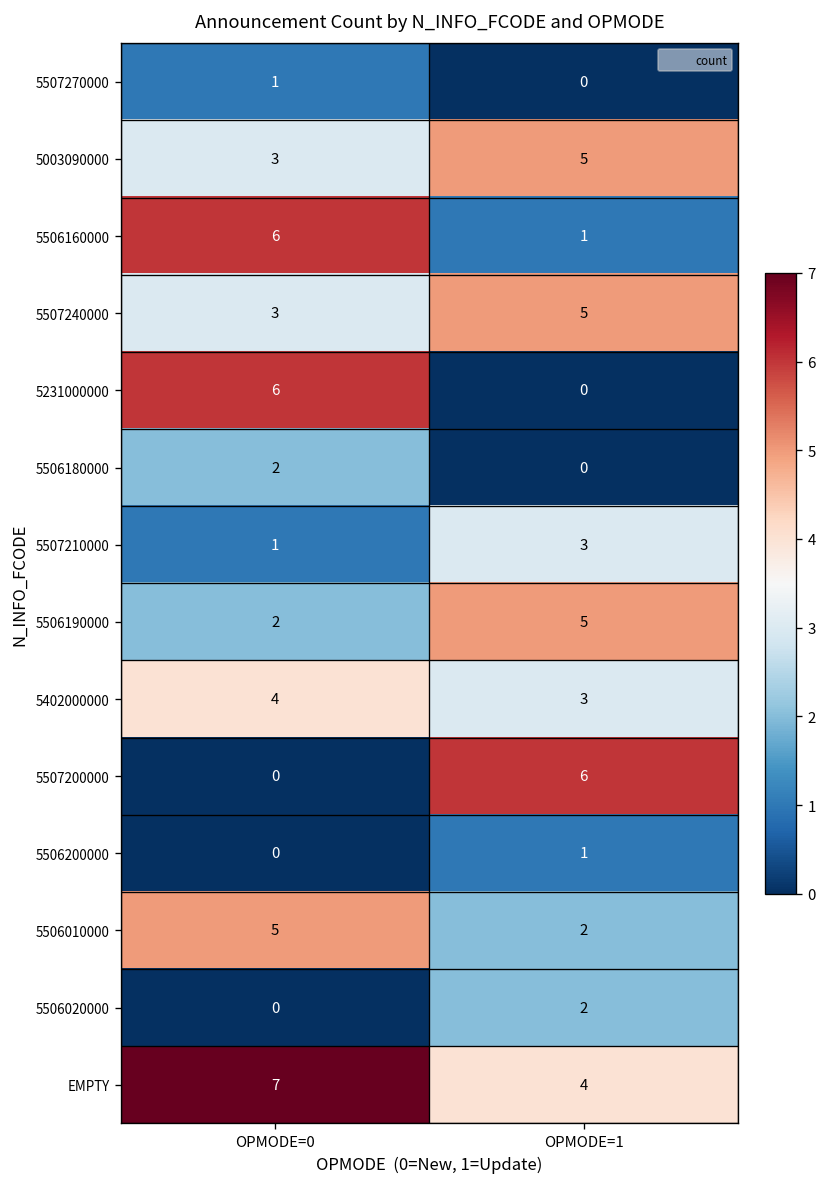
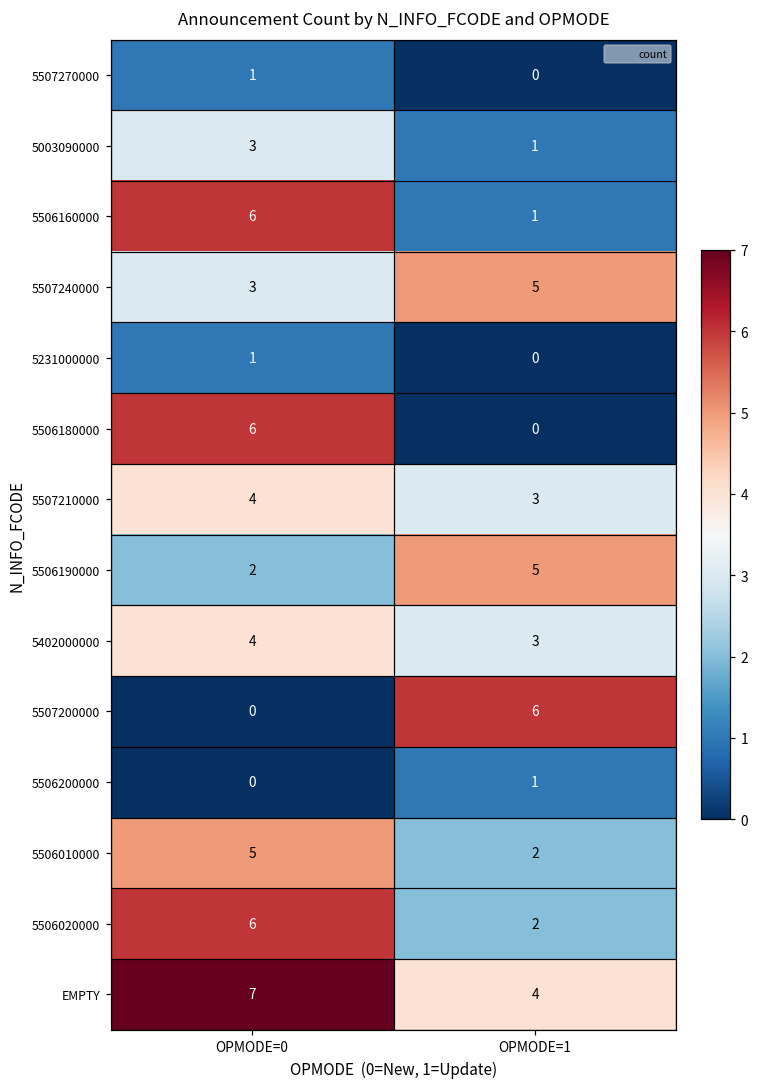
  {
    "5507270000": {
      "OPMODE=0": 1,
      "OPMODE=1": 0
    },
    "5003090000": {
      "OPMODE=0": 3,
-     "OPMODE=1": 5
+     "OPMODE=1": 1
    },
    "5506160000": {
      "OPMODE=0": 6,
      "OPMODE=1": 1
    },
    "5507240000": {
      "OPMODE=0": 3,
      "OPMODE=1": 5
    },
    "5231000000": {
-     "OPMODE=0": 6,
+     "OPMODE=0": 1,
      "OPMODE=1": 0
    },
    "5506180000": {
-     "OPMODE=0": 2,
+     "OPMODE=0": 6,
      "OPMODE=1": 0
    },
    "5507210000": {
-     "OPMODE=0": 1,
+     "OPMODE=0": 4,
      "OPMODE=1": 3
    },
    "5506190000": {
      "OPMODE=0": 2,
      "OPMODE=1": 5
    },
    "5402000000": {
      "OPMODE=0": 4,
      "OPMODE=1": 3
    },
    "5507200000": {
      "OPMODE=0": 0,
      "OPMODE=1": 6
    },
    "5506200000": {
      "OPMODE=0": 0,
      "OPMODE=1": 1
    },
    "5506010000": {
      "OPMODE=0": 5,
      "OPMODE=1": 2
    },
    "5506020000": {
-     "OPMODE=0": 0,
+     "OPMODE=0": 6,
      "OPMODE=1": 2
    },
    "EMPTY": {
      "OPMODE=0": 7,
      "OPMODE=1": 4
    }
  }
